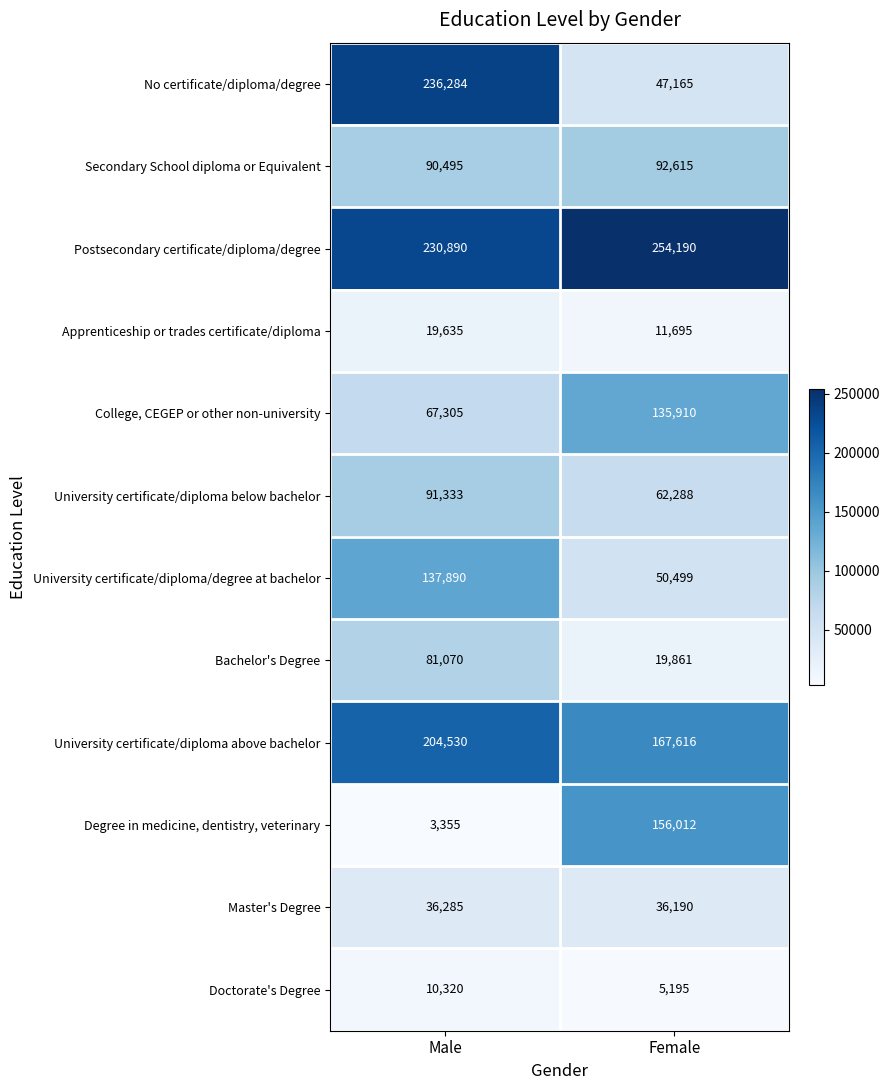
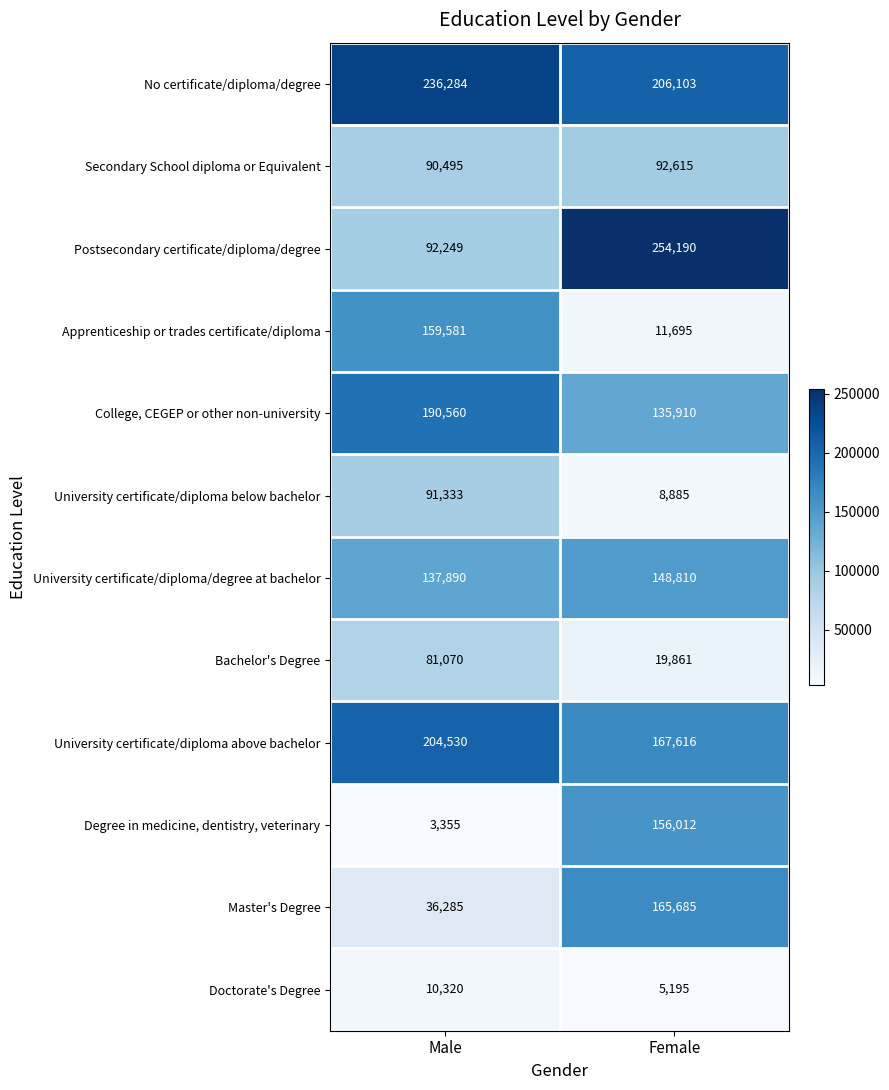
  {
    "No certificate/diploma/degree": {
      "Male": "236,284",
-     "Female": "47,165"
+     "Female": "206,103"
    },
    "Secondary School diploma or Equivalent": {
      "Male": "90,495",
      "Female": "92,615"
    },
    "Postsecondary certificate/diploma/degree": {
-     "Male": "230,890",
+     "Male": "92,249",
      "Female": "254,190"
    },
    "Apprenticeship or trades certificate/diploma": {
-     "Male": "19,635",
+     "Male": "159,581",
      "Female": "11,695"
    },
    "College, CEGEP or other non-university": {
-     "Male": "67,305",
+     "Male": "190,560",
      "Female": "135,910"
    },
    "University certificate/diploma below bachelor": {
      "Male": "91,333",
-     "Female": "62,288"
+     "Female": "8,885"
    },
    "University certificate/diploma/degree at bachelor": {
      "Male": "137,890",
-     "Female": "50,499"
+     "Female": "148,810"
    },
    "Bachelor's Degree": {
      "Male": "81,070",
      "Female": "19,861"
    },
    "University certificate/diploma above bachelor": {
      "Male": "204,530",
      "Female": "167,616"
    },
    "Degree in medicine, dentistry, veterinary": {
      "Male": "3,355",
      "Female": "156,012"
    },
    "Master's Degree": {
      "Male": "36,285",
-     "Female": "36,190"
+     "Female": "165,685"
    },
    "Doctorate's Degree": {
      "Male": "10,320",
      "Female": "5,195"
    }
  }
